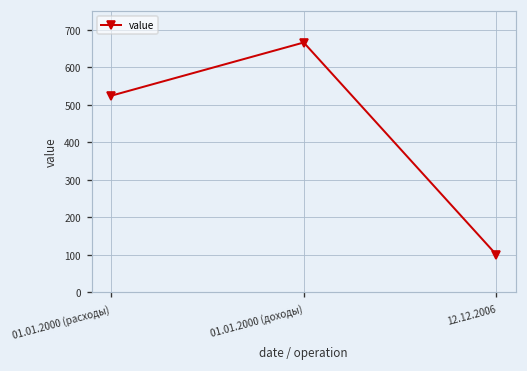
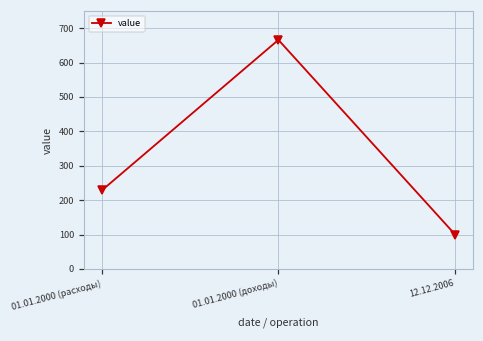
  {
-   "01.01.2000 (расходы)": 520,
+   "01.01.2000 (расходы)": 230,
    "01.01.2000 (доходы)": 670,
    "12.12.2006": 100
  }
